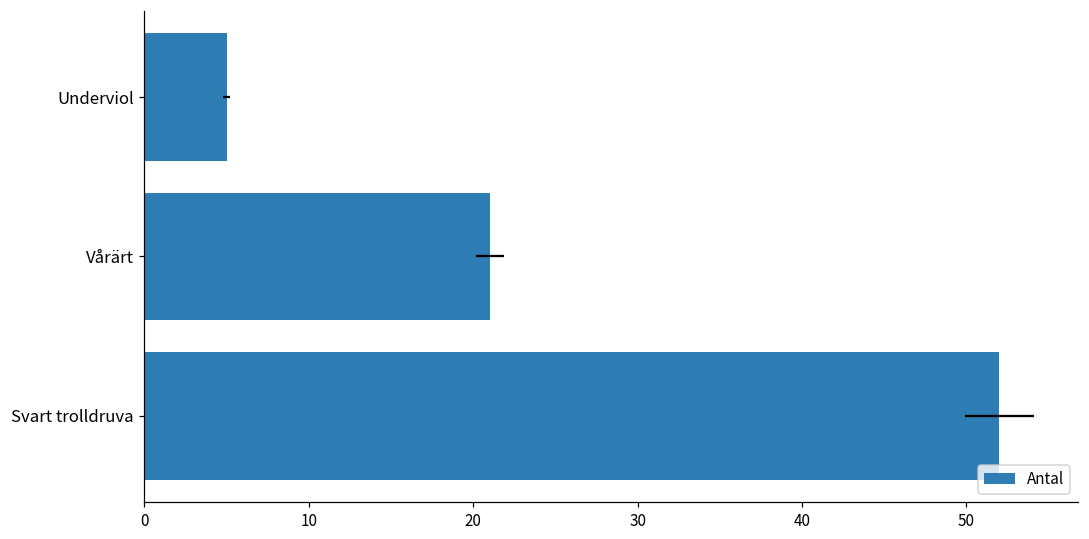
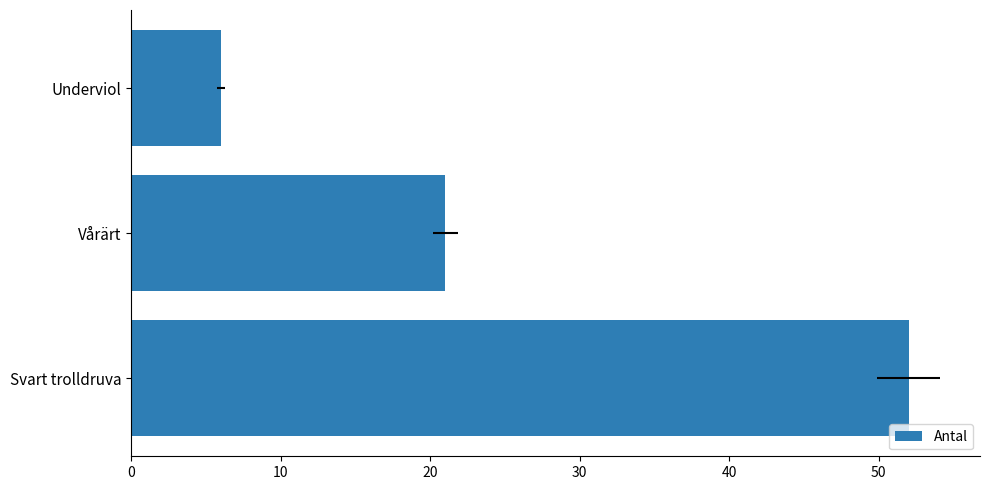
  {
-   "Underviol": 5,
+   "Underviol": 6,
    "Vårärt": 21,
    "Svart trolldruva": 52
  }
